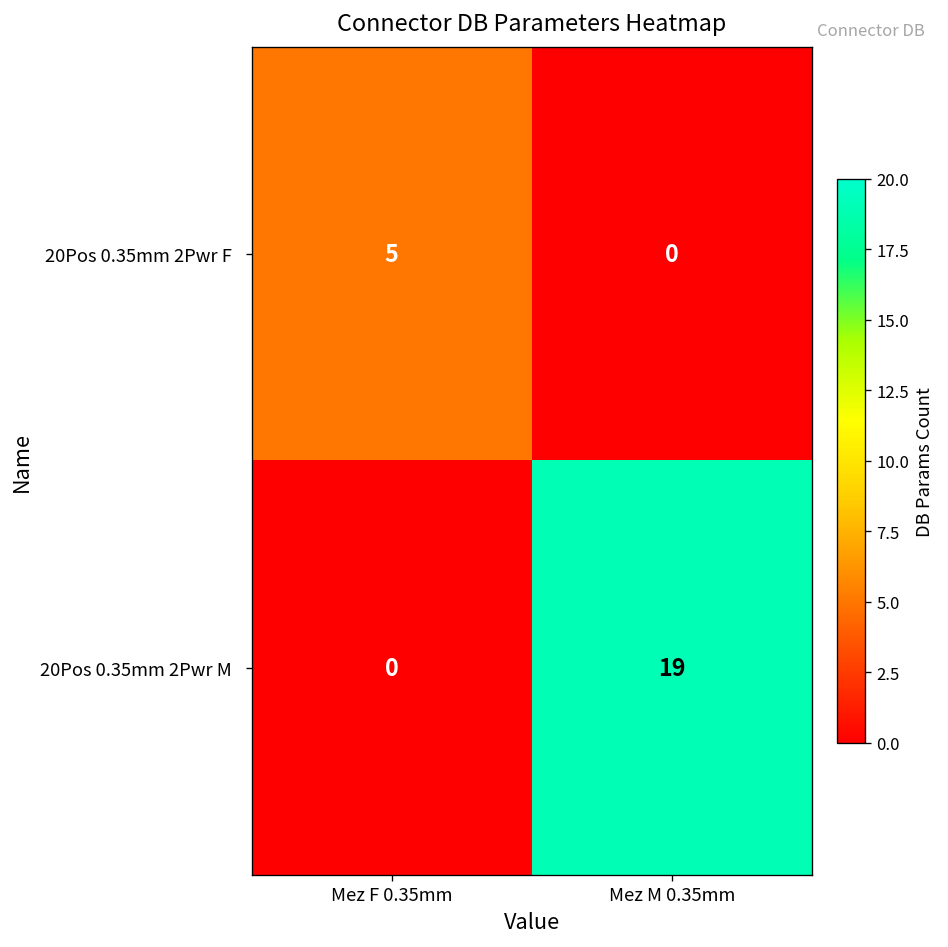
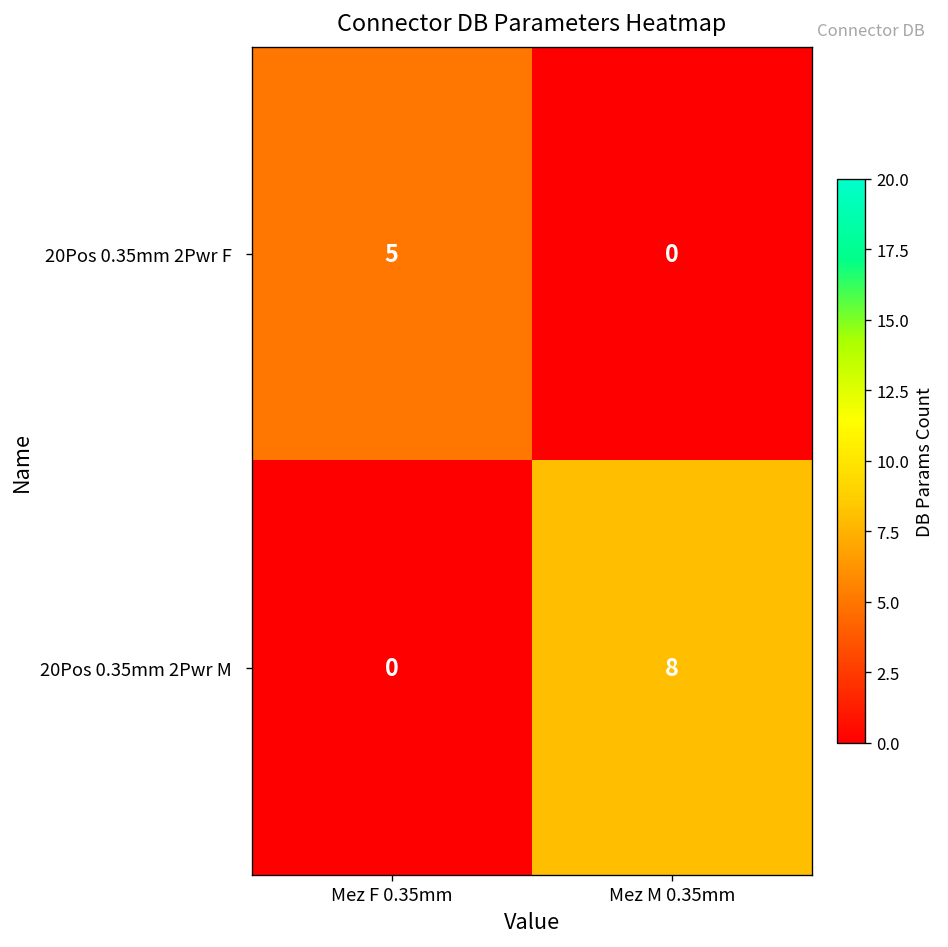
  {
    "20Pos 0.35mm 2Pwr F": {
      "Mez F 0.35mm": 5,
      "Mez M 0.35mm": 0
    },
    "20Pos 0.35mm 2Pwr M": {
      "Mez F 0.35mm": 0,
-     "Mez M 0.35mm": 19
+     "Mez M 0.35mm": 8
    }
  }
